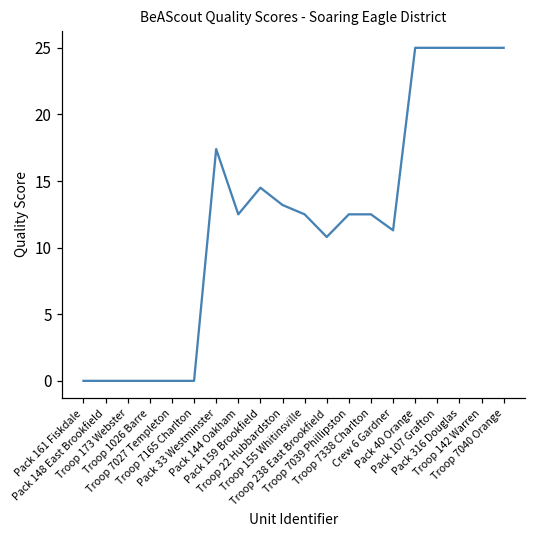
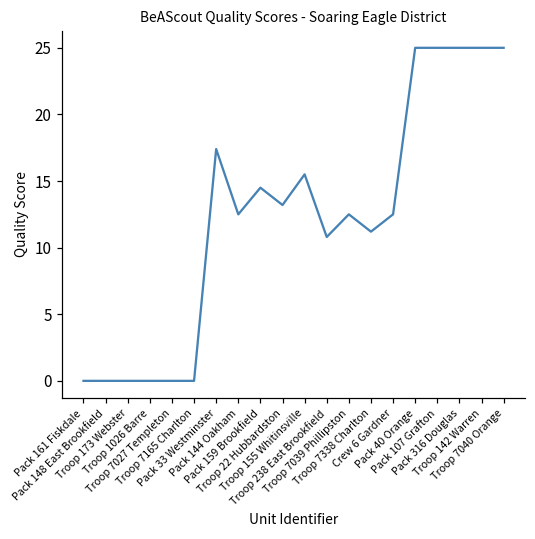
  {
    "Pack 161 Fiskdale": 0.0,
    "Pack 148 East Brookfield": 0.0,
    "Troop 173 Webster": 0.0,
    "Troop 1026 Barre": 0.0,
    "Troop 7027 Templeton": 0.0,
    "Troop 7165 Charlton": 0.0,
    "Pack 33 Westminster": 17.4,
    "Pack 144 Oakham": 12.5,
    "Pack 159 Brookfield": 14.5,
    "Troop 22 Hubbardston": 13.2,
-   "Troop 155 Whitinsville": 12.5,
+   "Troop 155 Whitinsville": 15.5,
    "Troop 238 East Brookfield": 10.8,
    "Troop 7039 Phillipston": 12.5,
-   "Troop 7338 Charlton": 12.5,
-   "Crew 6 Gardner": 11.3,
+   "Troop 7338 Charlton": 11.2,
+   "Crew 6 Gardner": 12.5,
    "Pack 40 Orange": 25.0,
    "Pack 107 Grafton": 25.0,
    "Pack 316 Douglas": 25.0,
    "Troop 142 Warren": 25.0,
    "Troop 7040 Orange": 25.0
  }
